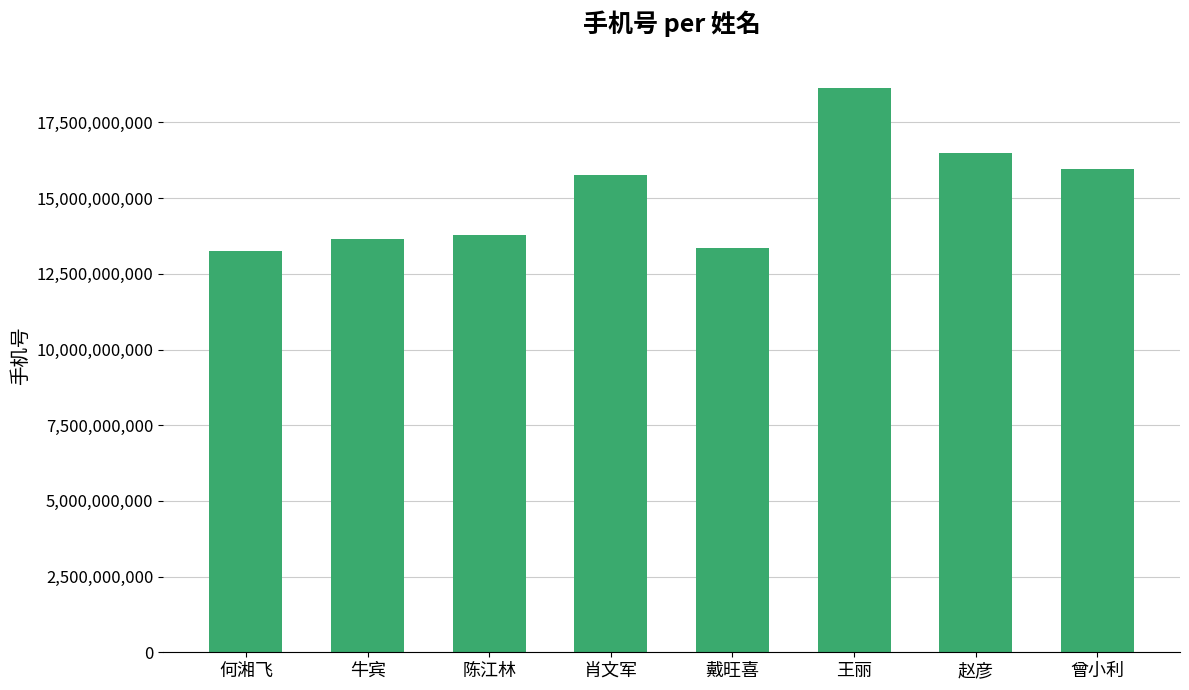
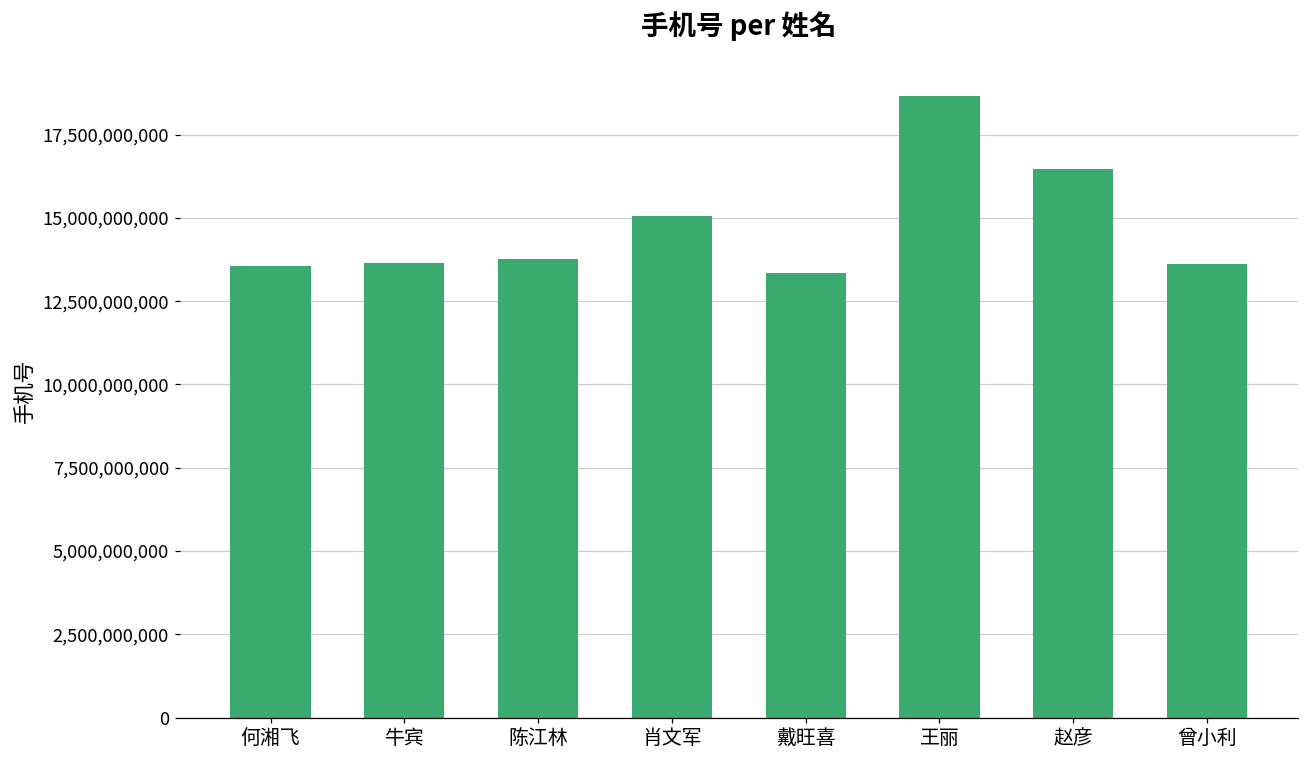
  {
-   "何湘飞": "13,300,000,000",
+   "何湘飞": "13,500,000,000",
    "牛宾": "13,600,000,000",
    "陈江林": "13,800,000,000",
-   "肖文军": "15,700,000,000",
+   "肖文军": "15,100,000,000",
    "戴旺喜": "13,300,000,000",
    "王丽": "18,700,000,000",
    "赵彦": "16,500,000,000",
-   "曾小利": "16,000,000,000"
+   "曾小利": "13,600,000,000"
  }
